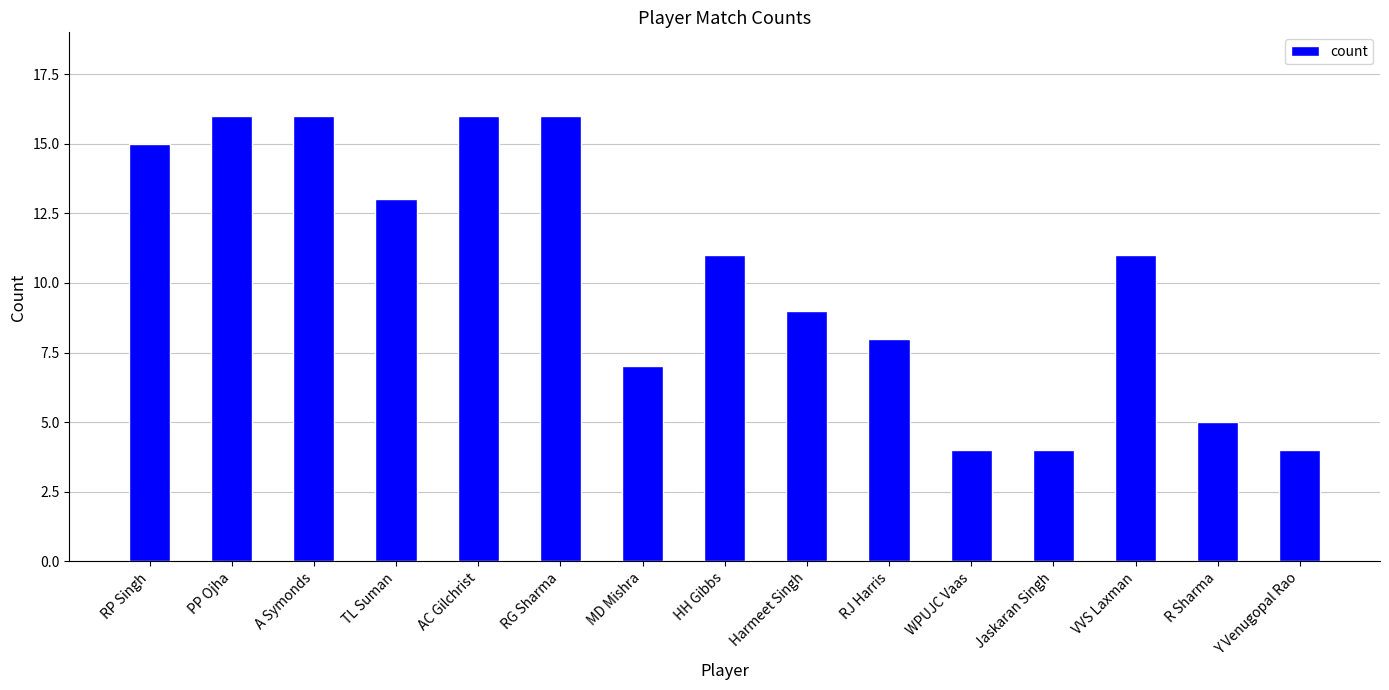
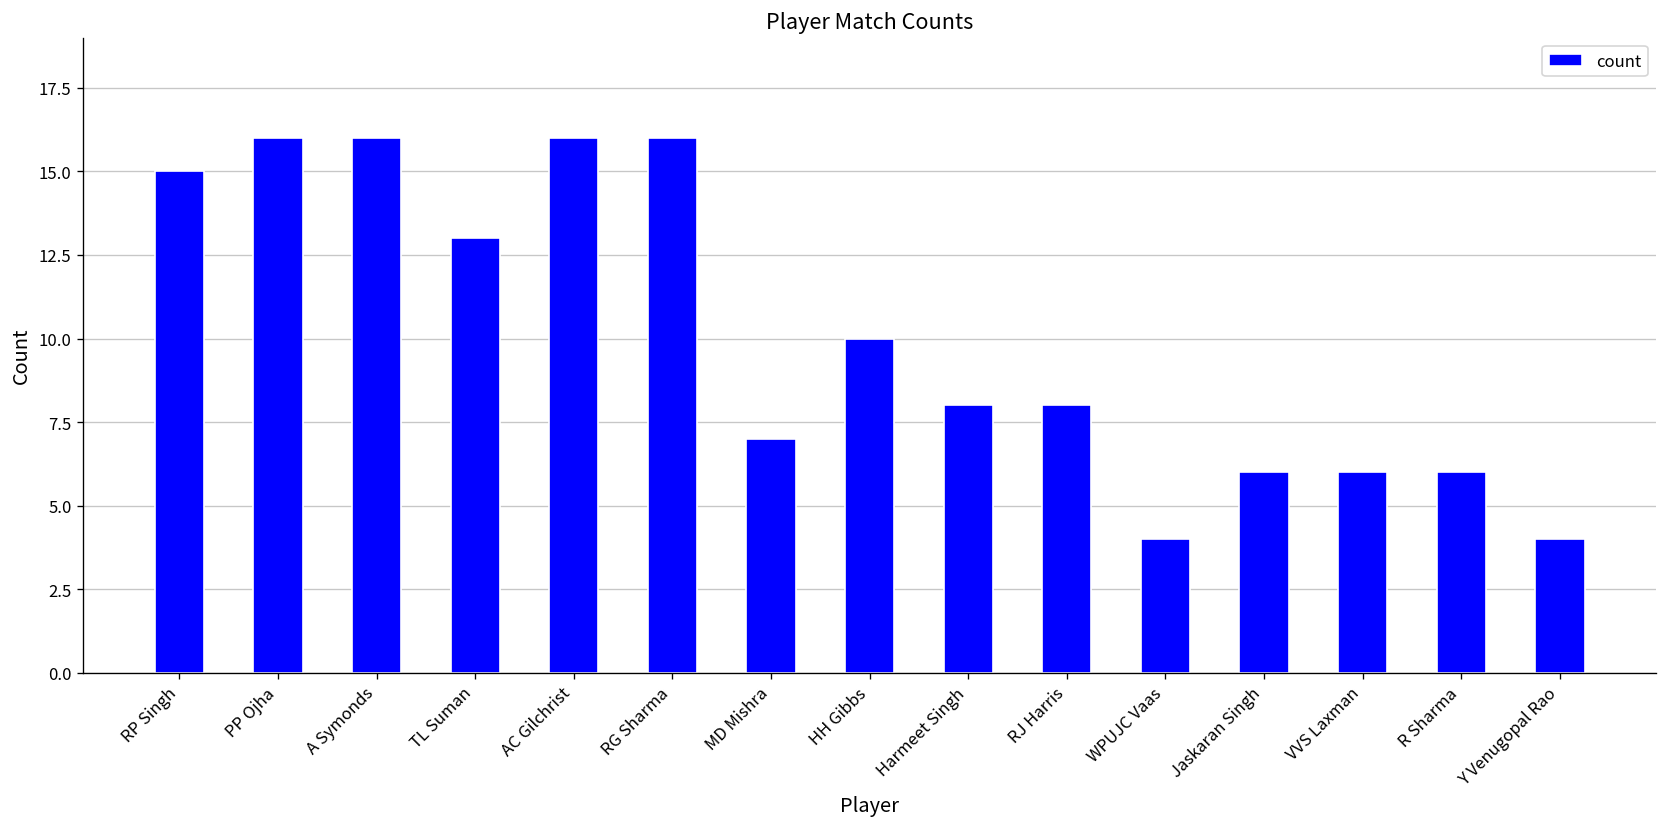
  {
    "RP Singh": 15,
    "PP Ojha": 16,
    "A Symonds": 16,
    "TL Suman": 13,
    "AC Gilchrist": 16,
    "RG Sharma": 16,
    "MD Mishra": 7,
-   "HH Gibbs": 11,
-   "Harmeet Singh": 9,
+   "HH Gibbs": 10,
+   "Harmeet Singh": 8,
    "RJ Harris": 8,
    "WPUJC Vaas": 4,
-   "Jaskaran Singh": 4,
-   "VVS Laxman": 11,
-   "R Sharma": 5,
+   "Jaskaran Singh": 6,
+   "VVS Laxman": 6,
+   "R Sharma": 6,
    "Y Venugopal Rao": 4
  }
